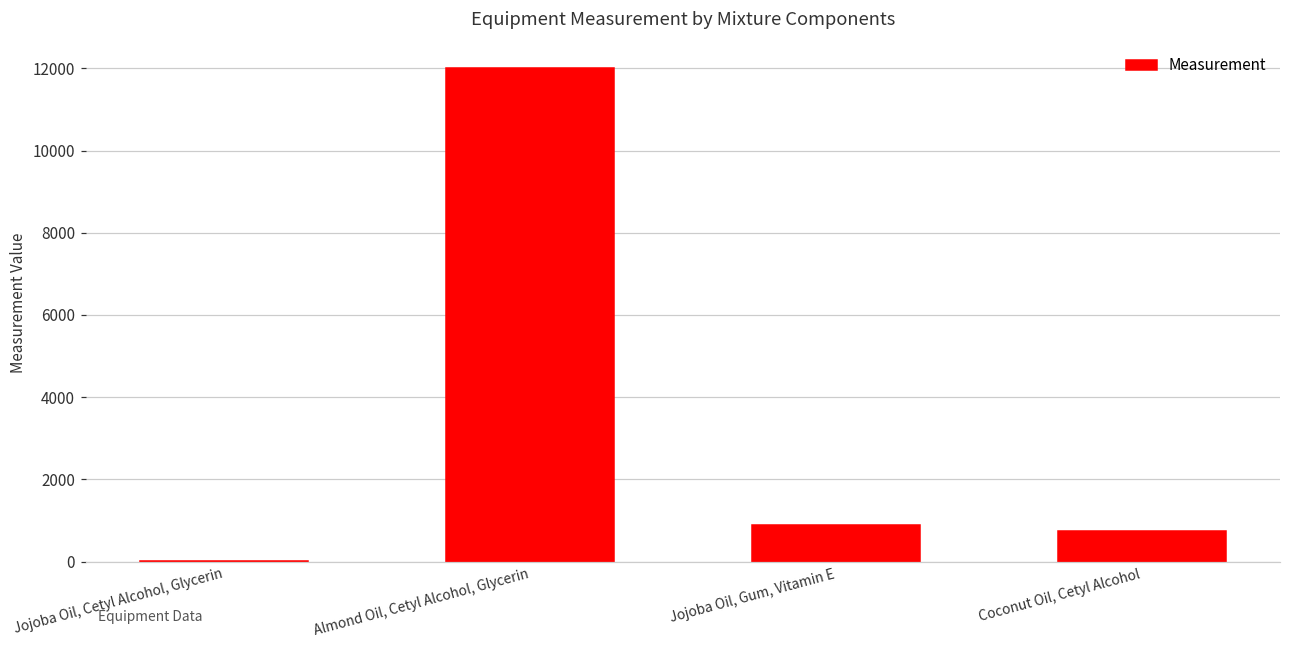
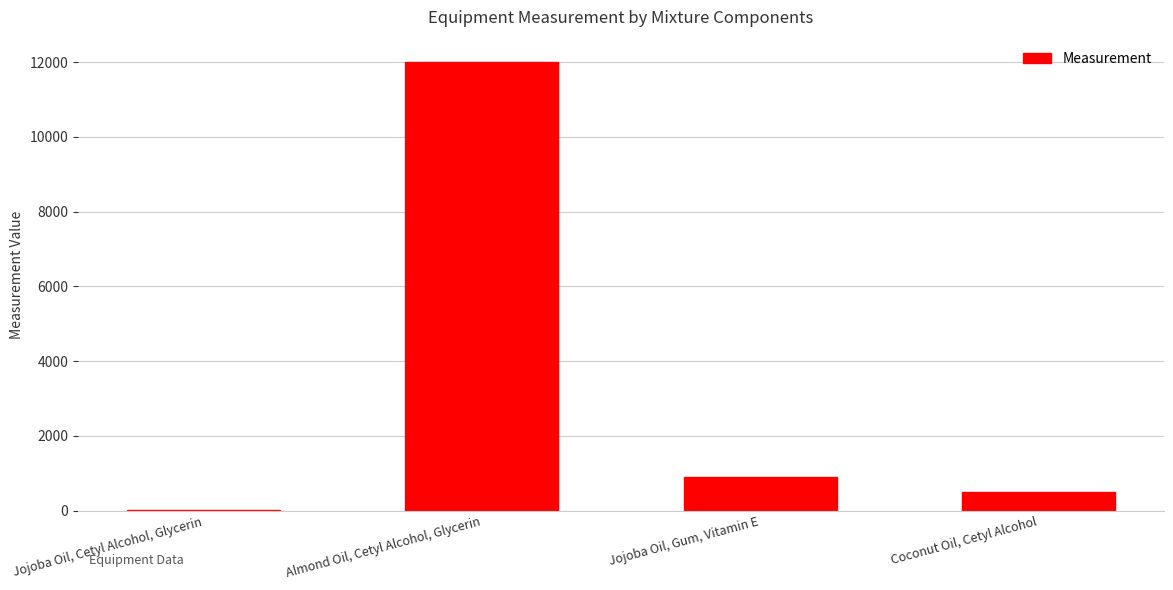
  {
    "Almond Oil, Cetyl Alcohol, Glycerin": 12000,
    "Jojoba Oil, Gum, Vitamin E": 900,
-   "Coconut Oil, Cetyl Alcohol": 800
+   "Coconut Oil, Cetyl Alcohol": 500
  }
